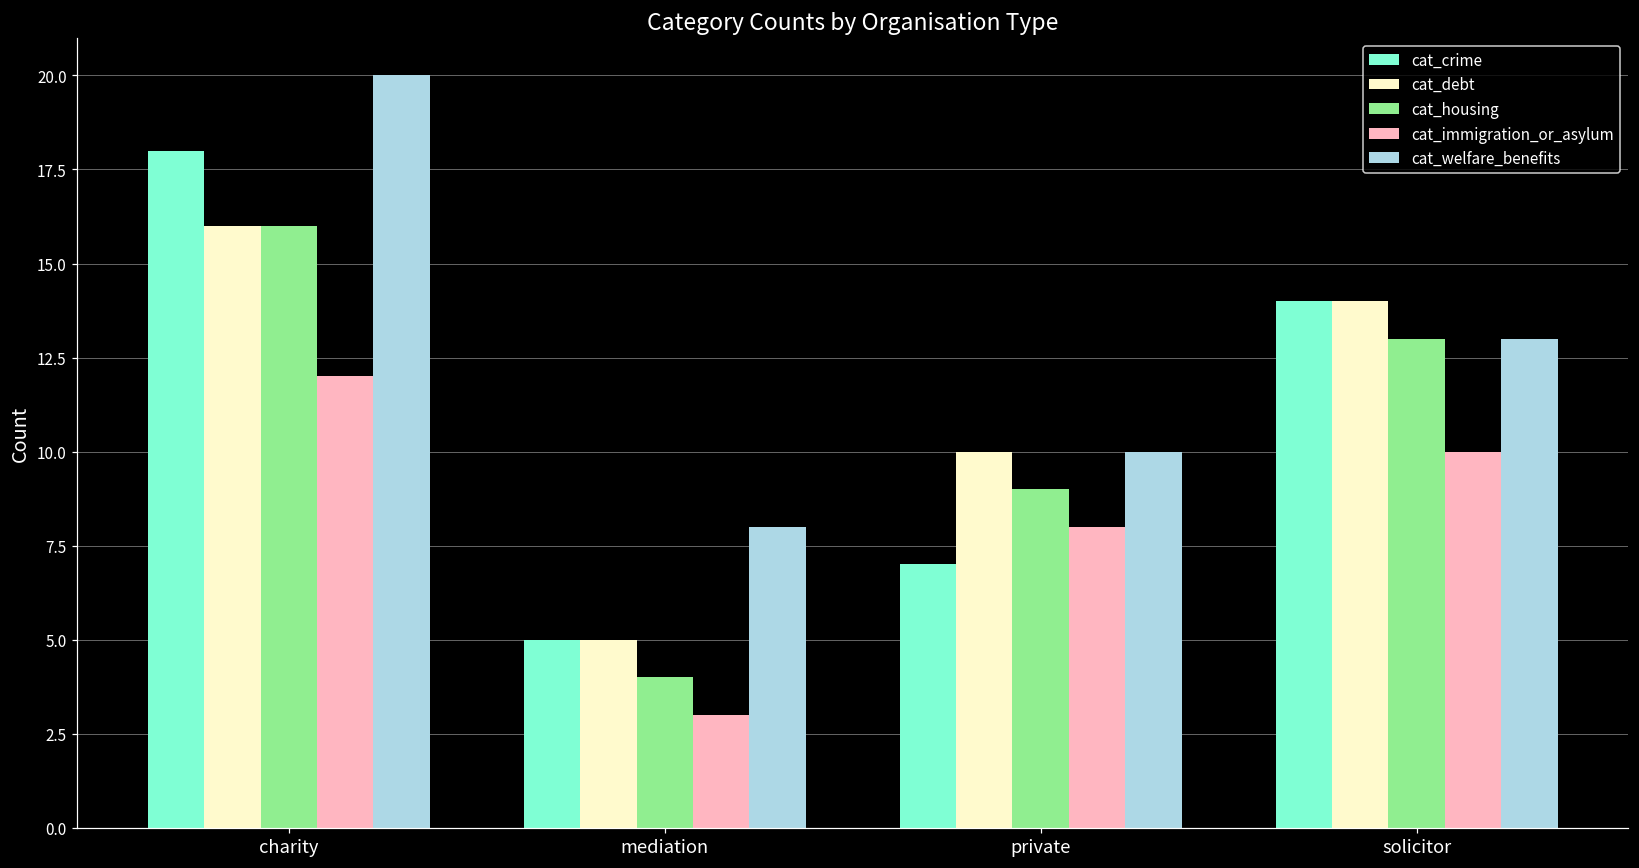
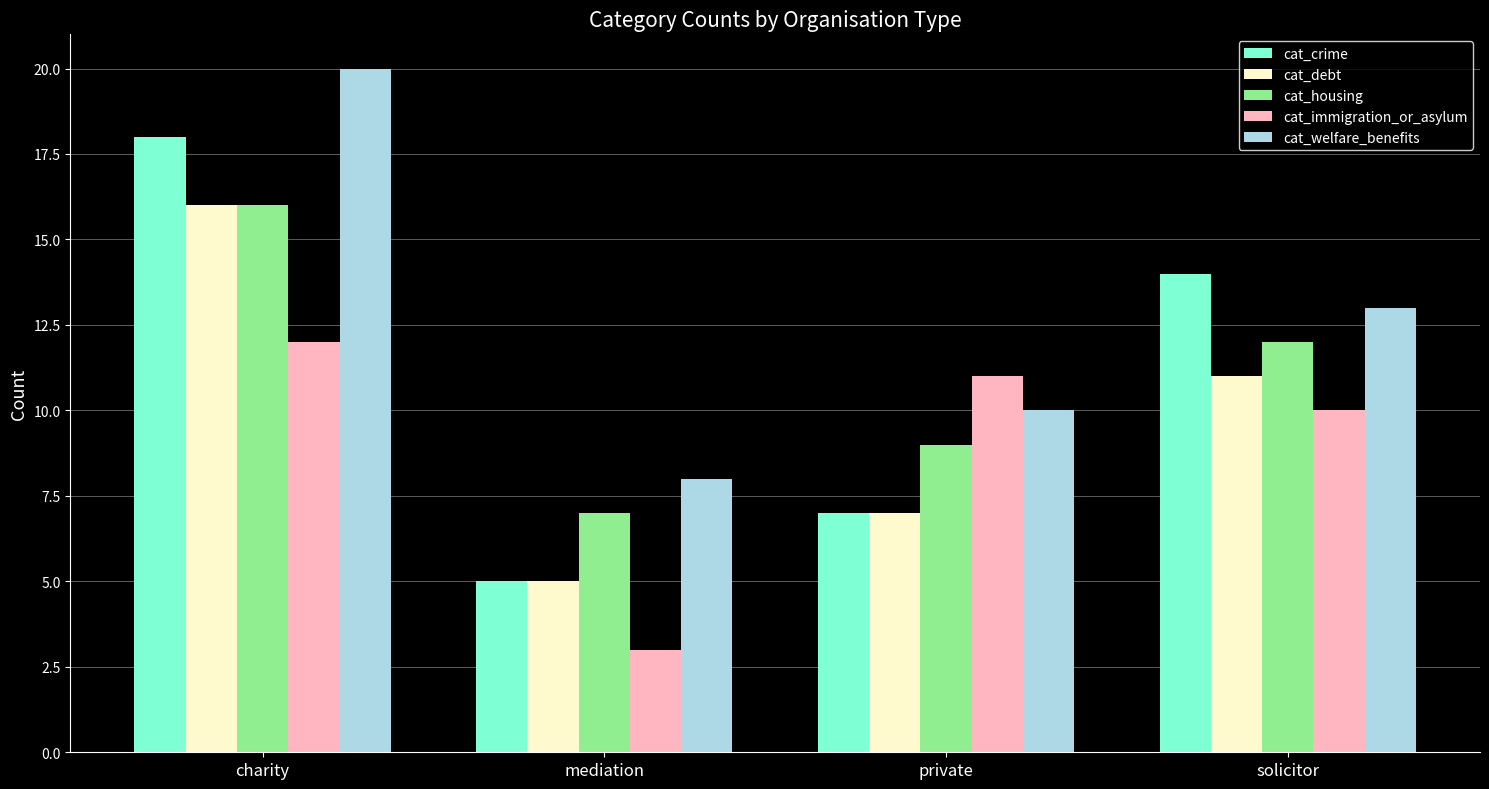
  {
    "cat_crime": {
      "charity": 18,
      "mediation": 5,
      "private": 7,
      "solicitor": 14
    },
    "cat_debt": {
      "charity": 16,
      "mediation": 5,
-     "private": 10,
-     "solicitor": 14
+     "private": 7,
+     "solicitor": 11
    },
    "cat_housing": {
      "charity": 16,
-     "mediation": 4,
+     "mediation": 7,
      "private": 9,
-     "solicitor": 13
+     "solicitor": 12
    },
    "cat_immigration_or_asylum": {
      "charity": 12,
      "mediation": 3,
-     "private": 8,
+     "private": 11,
      "solicitor": 10
    },
    "cat_welfare_benefits": {
      "charity": 20,
      "mediation": 8,
      "private": 10,
      "solicitor": 13
    }
  }
